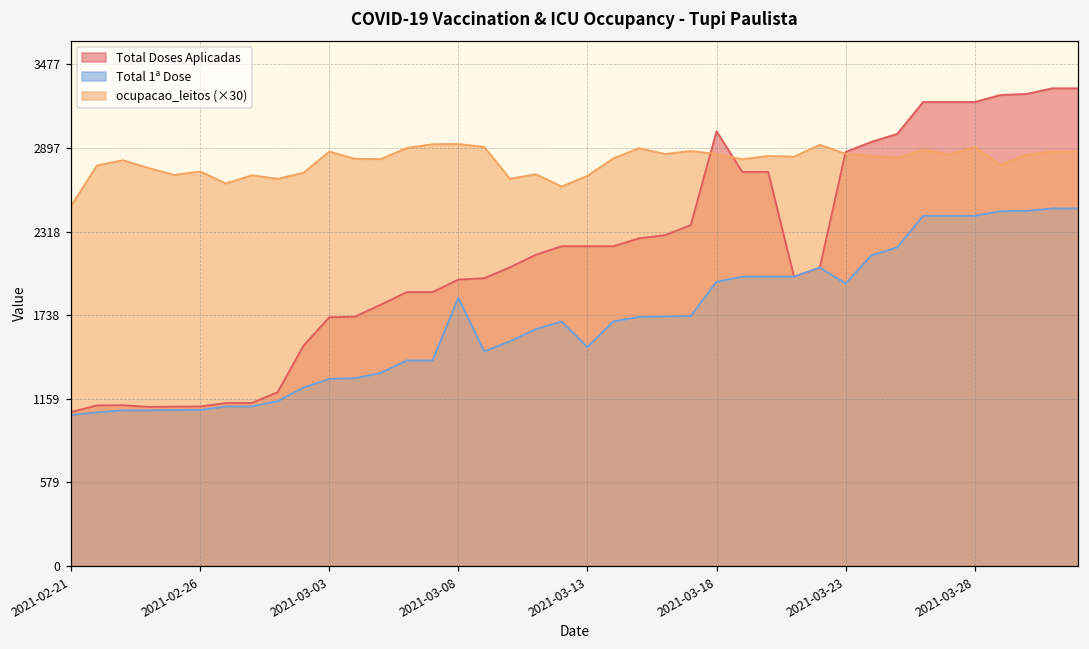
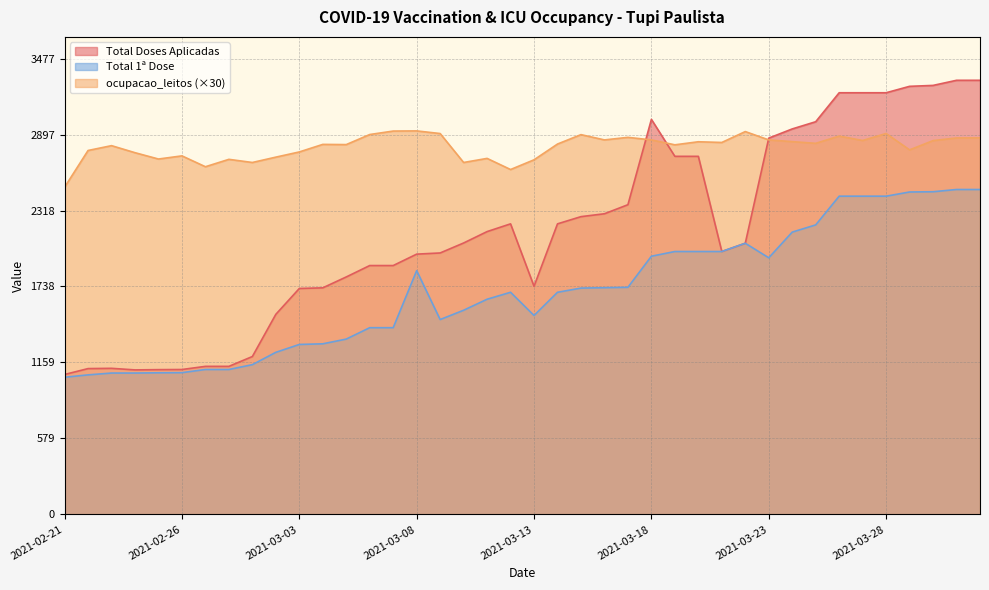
  {
    "Total Doses Aplicadas": {
      "2021-02-21": 1070,
      "2021-02-26": 1110,
      "2021-03-03": 1720,
      "2021-03-08": 1990,
-     "2021-03-13": 2220,
+     "2021-03-13": 1740,
      "2021-03-18": 3010,
      "2021-03-28": 3220
    },
    "Total 1ª Dose": {
      "2021-02-21": 1050,
      "2021-02-26": 1080,
      "2021-03-03": 1300,
      "2021-03-08": 1860,
      "2021-03-13": 1520,
      "2021-03-18": 1970,
      "2021-03-23": 1960,
      "2021-03-28": 2430
    },
    "ocupacao_leitos (×30)": {
      "2021-02-21": 2500,
      "2021-02-26": 2730,
-     "2021-03-03": 2870,
+     "2021-03-03": 2760,
      "2021-03-08": 2930,
      "2021-03-13": 2700,
      "2021-03-18": 2860,
      "2021-03-28": 2910
    }
  }
